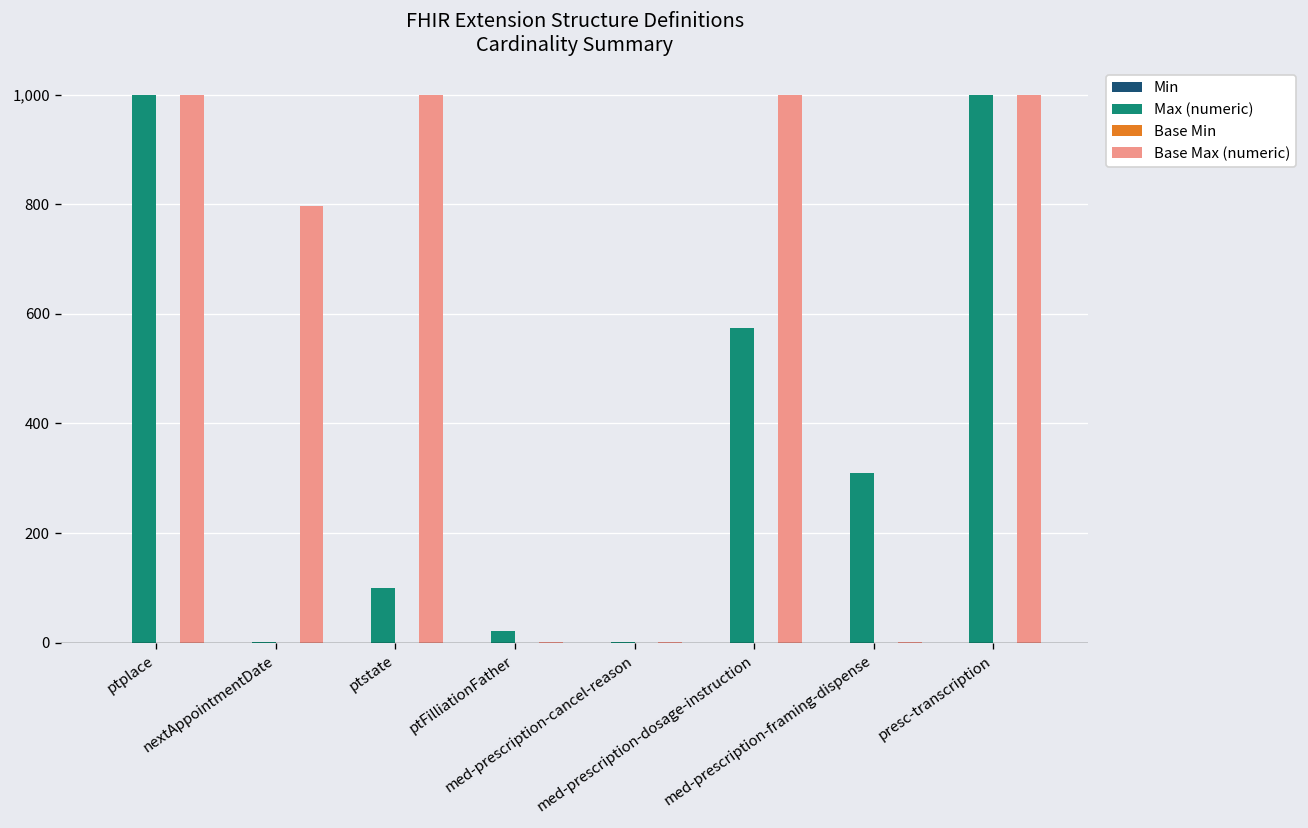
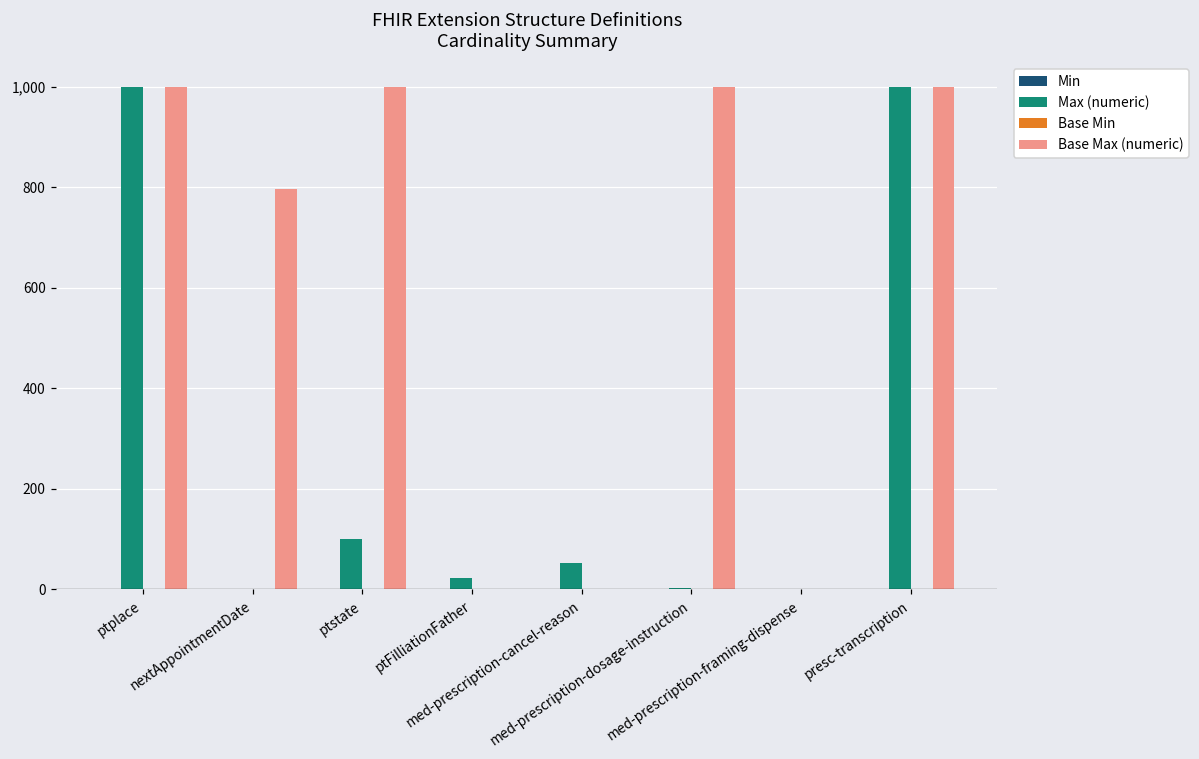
  {
    "Min": {
      "ptplace": "0",
      "nextAppointmentDate": "0",
      "ptstate": "0",
      "ptFilliationFather": "0",
      "med-prescription-cancel-reason": "0",
      "med-prescription-dosage-instruction": "0",
      "med-prescription-framing-dispense": "0",
      "presc-transcription": "0"
    },
    "Max (numeric)": {
      "ptplace": "1,000",
      "ptstate": "100",
      "ptFilliationFather": "20",
-     "med-prescription-cancel-reason": "0",
-     "med-prescription-dosage-instruction": "580",
-     "med-prescription-framing-dispense": "310",
+     "med-prescription-cancel-reason": "50",
+     "med-prescription-dosage-instruction": "0",
+     "med-prescription-framing-dispense": "0",
      "presc-transcription": "1,000"
    },
    "Base Min": {
      "ptplace": "0",
      "nextAppointmentDate": "0",
      "ptstate": "0",
      "ptFilliationFather": "0",
      "med-prescription-cancel-reason": "0",
      "med-prescription-dosage-instruction": "0",
      "med-prescription-framing-dispense": "0",
      "presc-transcription": "0"
    },
    "Base Max (numeric)": {
      "ptplace": "1,000",
      "nextAppointmentDate": "800",
      "ptstate": "1,000",
      "med-prescription-dosage-instruction": "1,000",
      "presc-transcription": "1,000"
    }
  }
